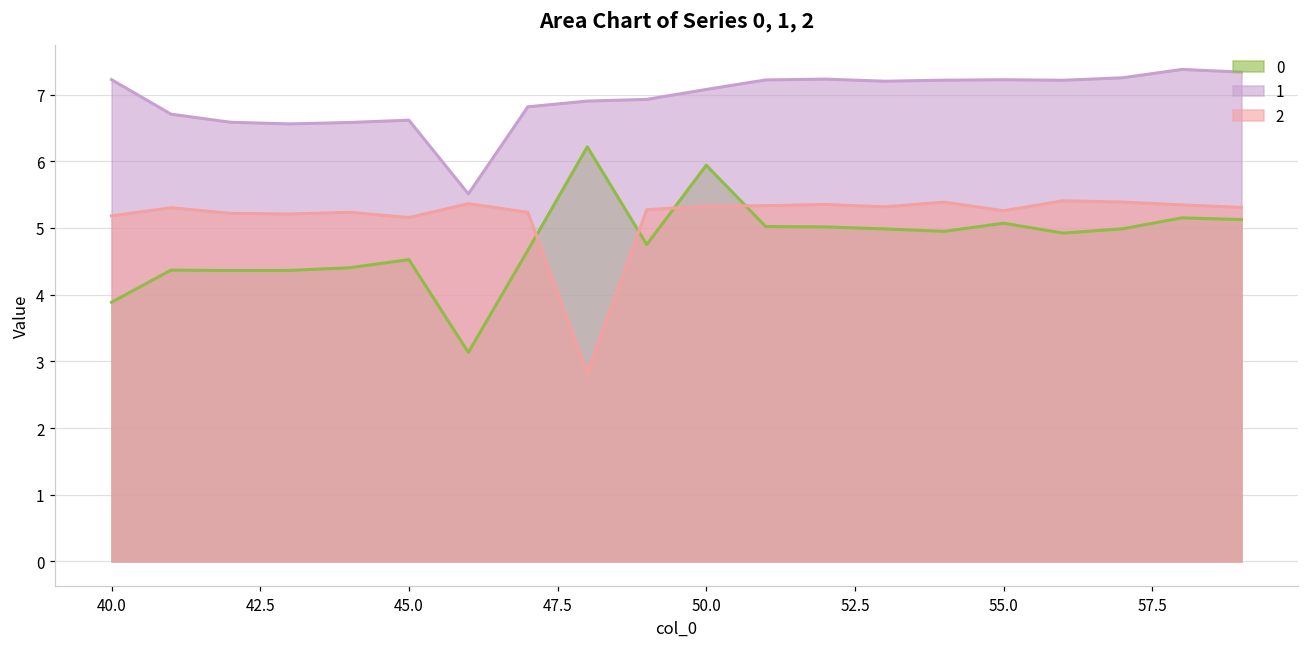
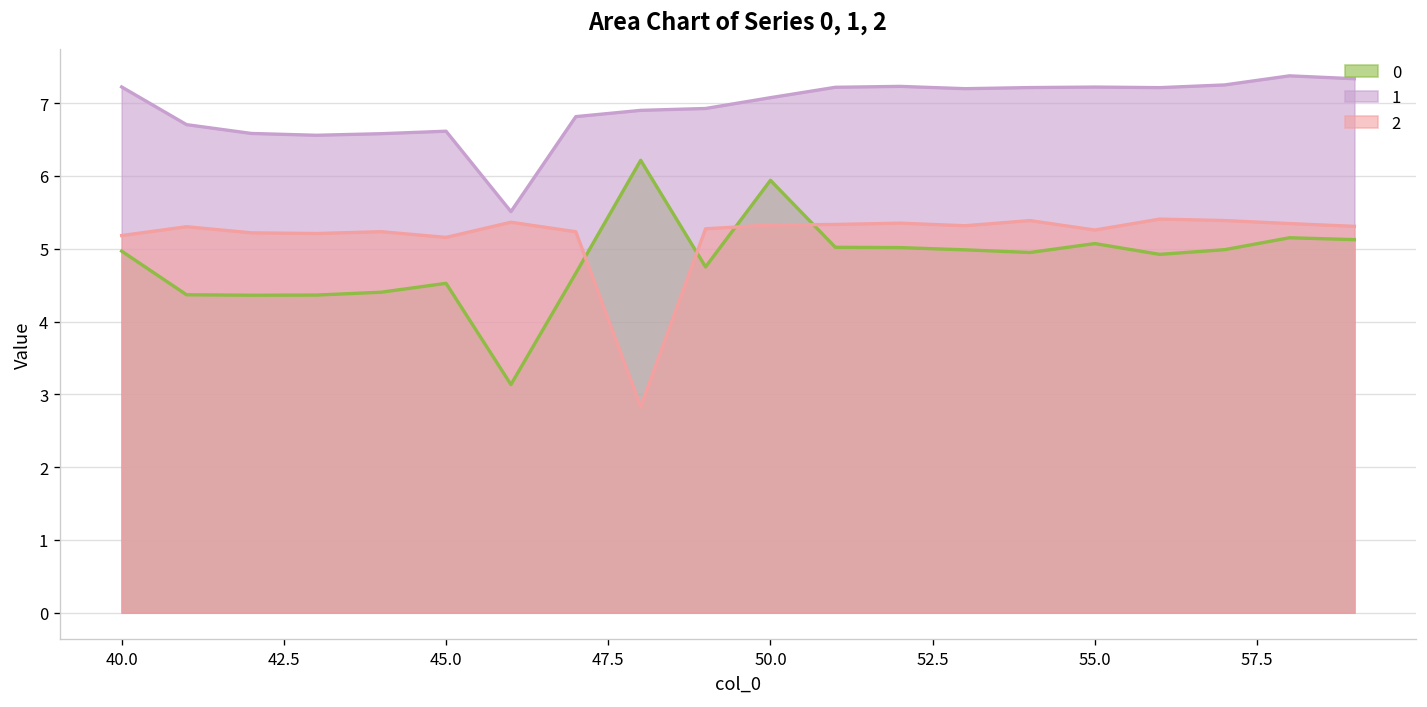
  {
    "0": {
-     "40.0": 3.9,
+     "40.0": 5.0,
      "45.0": 4.5,
      "50.0": 5.9,
      "55.0": 5.1
    }
  }
